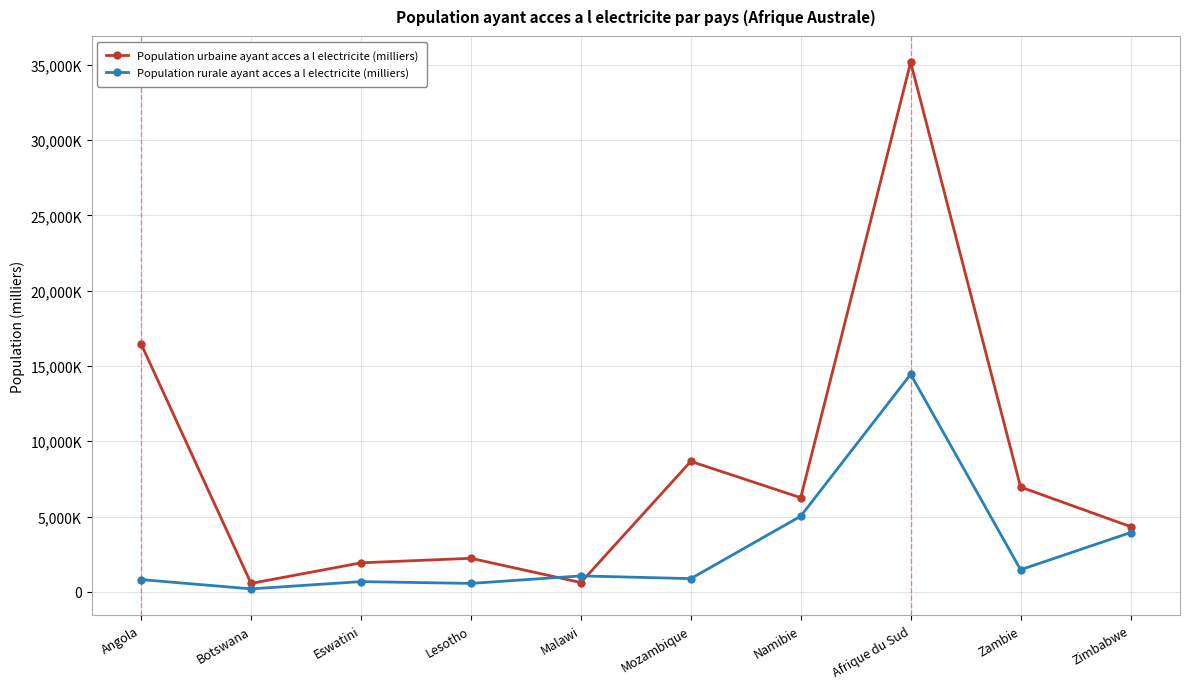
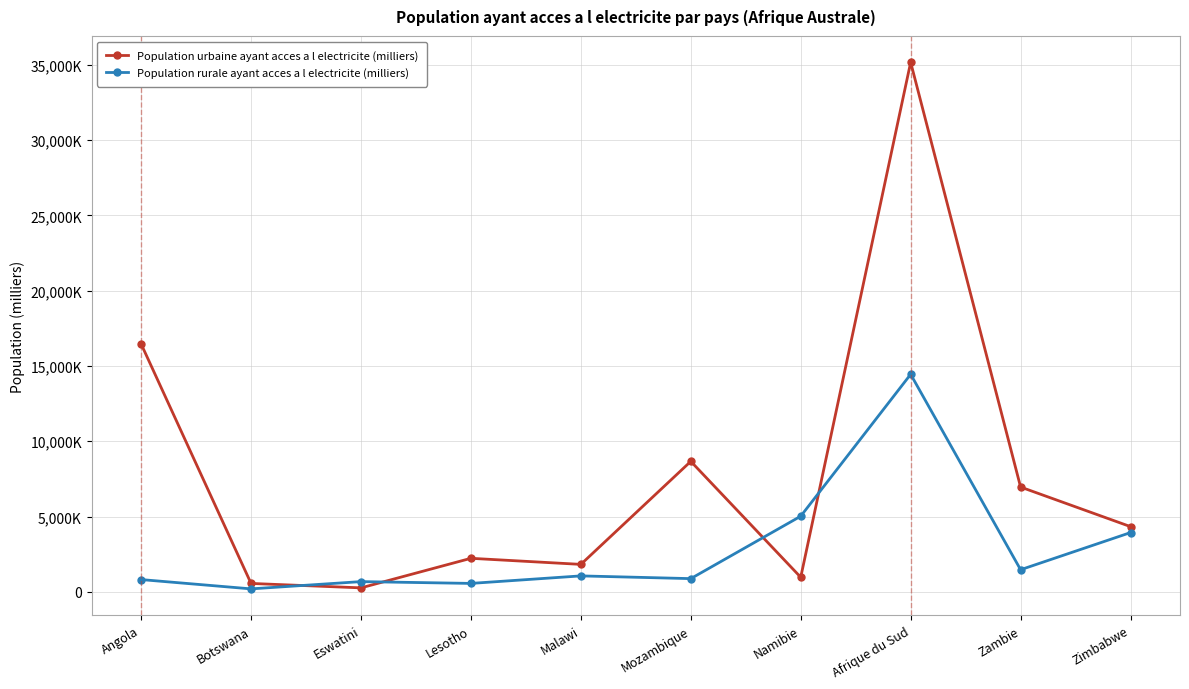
  {
    "Population urbaine ayant acces a l electricite (milliers)": {
      "Angola": "16,500,000",
      "Botswana": "600,000",
-     "Eswatini": "1,900,000",
+     "Eswatini": "300,000",
      "Lesotho": "2,200,000",
-     "Malawi": "600,000",
+     "Malawi": "1,800,000",
      "Mozambique": "8,700,000",
-     "Namibie": "6,300,000",
+     "Namibie": "1,000,000",
      "Afrique du Sud": "35,200,000",
      "Zambie": "7,000,000",
      "Zimbabwe": "4,300,000"
    },
    "Population rurale ayant acces a l electricite (milliers)": {
      "Angola": "800,000",
      "Botswana": "200,000",
      "Eswatini": "700,000",
      "Lesotho": "600,000",
      "Malawi": "1,100,000",
      "Mozambique": "900,000",
      "Namibie": "5,000,000",
      "Afrique du Sud": "14,400,000",
      "Zambie": "1,500,000",
      "Zimbabwe": "3,900,000"
    }
  }
